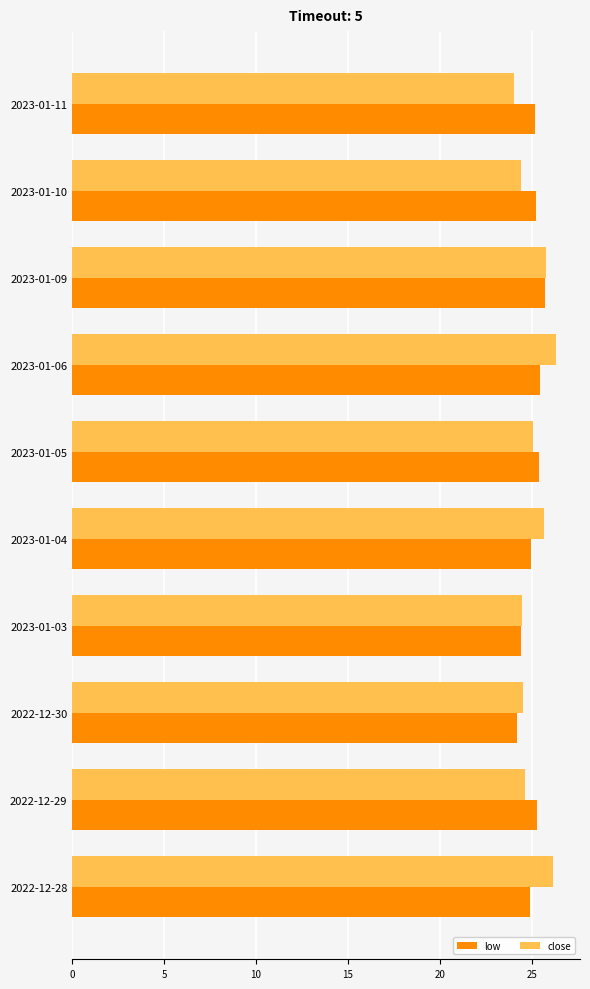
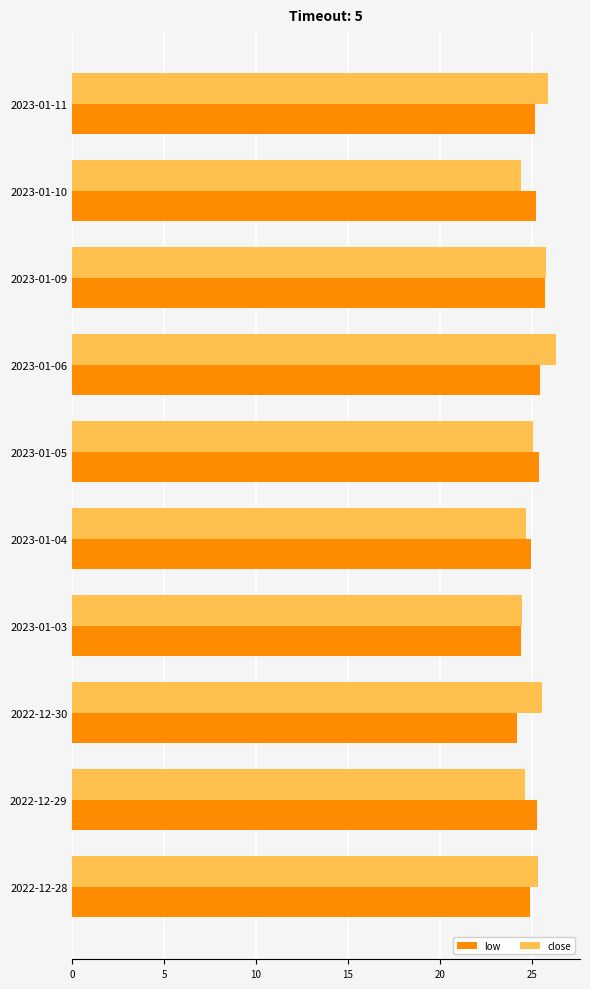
  {
    "low": {
      "2023-01-11": 25.2,
      "2023-01-10": 25.3,
      "2023-01-09": 25.7,
      "2023-01-06": 25.5,
      "2023-01-05": 25.4,
      "2023-01-04": 25.0,
      "2023-01-03": 24.5,
      "2022-12-30": 24.2,
      "2022-12-29": 25.3,
      "2022-12-28": 24.9
    },
    "close": {
-     "2023-01-11": 24.1,
+     "2023-01-11": 25.9,
      "2023-01-10": 24.5,
      "2023-01-09": 25.8,
      "2023-01-06": 26.3,
      "2023-01-05": 25.1,
-     "2023-01-04": 25.7,
+     "2023-01-04": 24.7,
      "2023-01-03": 24.5,
-     "2022-12-30": 24.5,
+     "2022-12-30": 25.6,
      "2022-12-29": 24.7,
-     "2022-12-28": 26.2
+     "2022-12-28": 25.3
    }
  }
